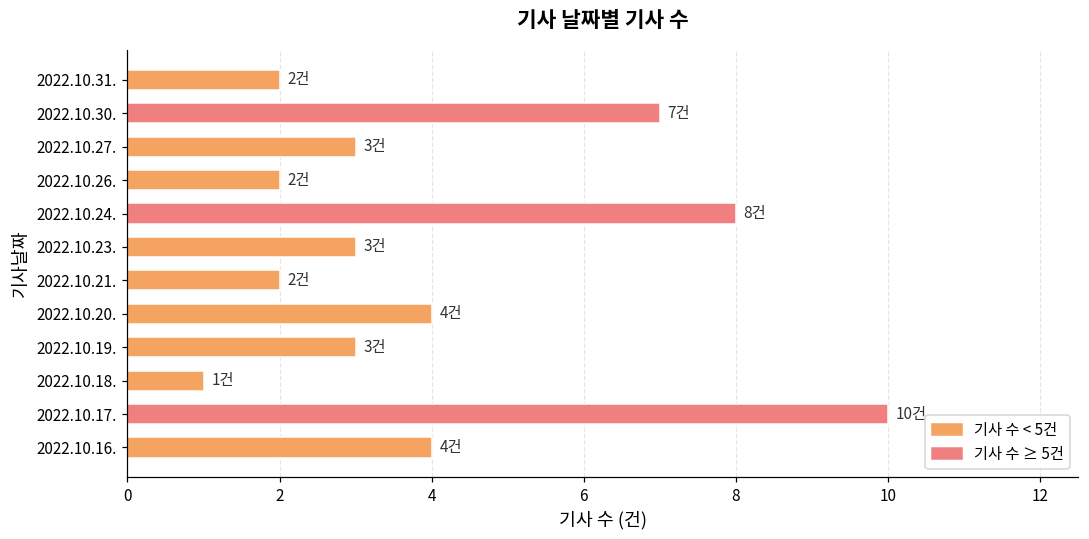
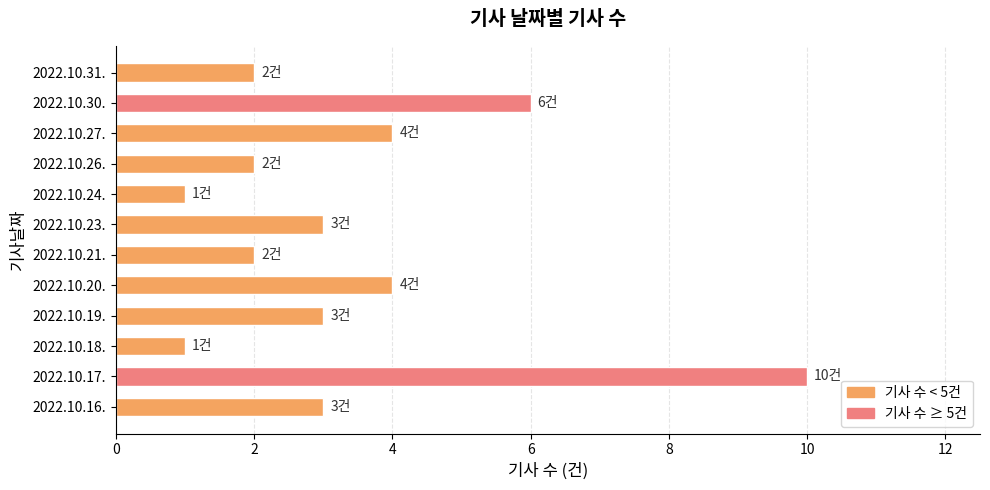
  {
    "2022.10.31.": "2건",
-   "2022.10.30.": "7건",
-   "2022.10.27.": "3건",
+   "2022.10.30.": "6건",
+   "2022.10.27.": "4건",
    "2022.10.26.": "2건",
-   "2022.10.24.": "8건",
+   "2022.10.24.": "1건",
    "2022.10.23.": "3건",
    "2022.10.21.": "2건",
    "2022.10.20.": "4건",
    "2022.10.19.": "3건",
    "2022.10.18.": "1건",
-   "2022.10.16.": "4건"
+   "2022.10.16.": "3건"
  }
